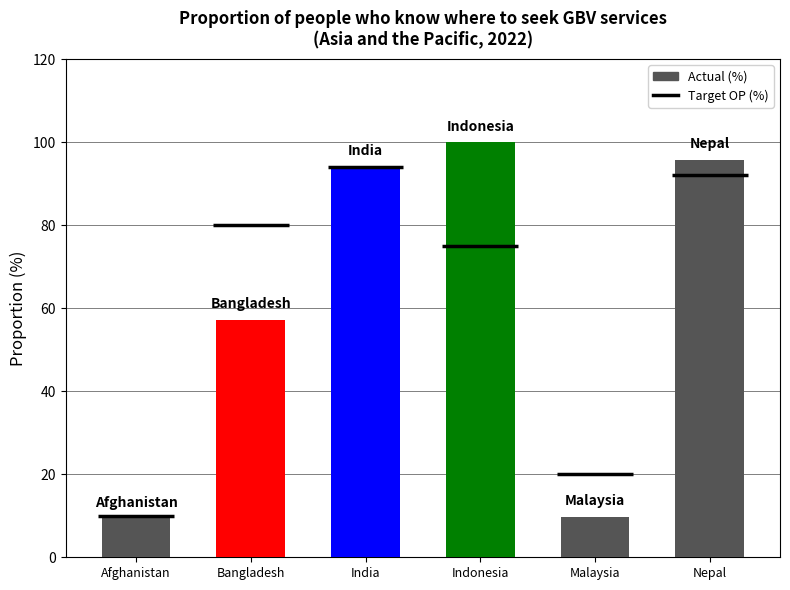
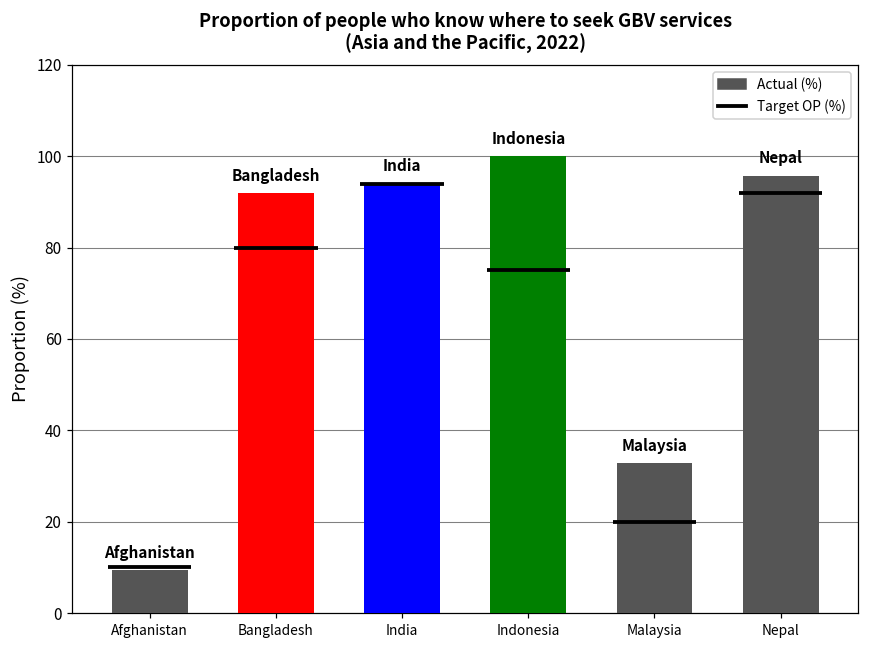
  {
    "Afghanistan": 9,
-   "Bangladesh": 57,
+   "Bangladesh": 92,
    "India": 94,
    "Indonesia": 100,
-   "Malaysia": 10,
+   "Malaysia": 33,
    "Nepal": 96
  }
